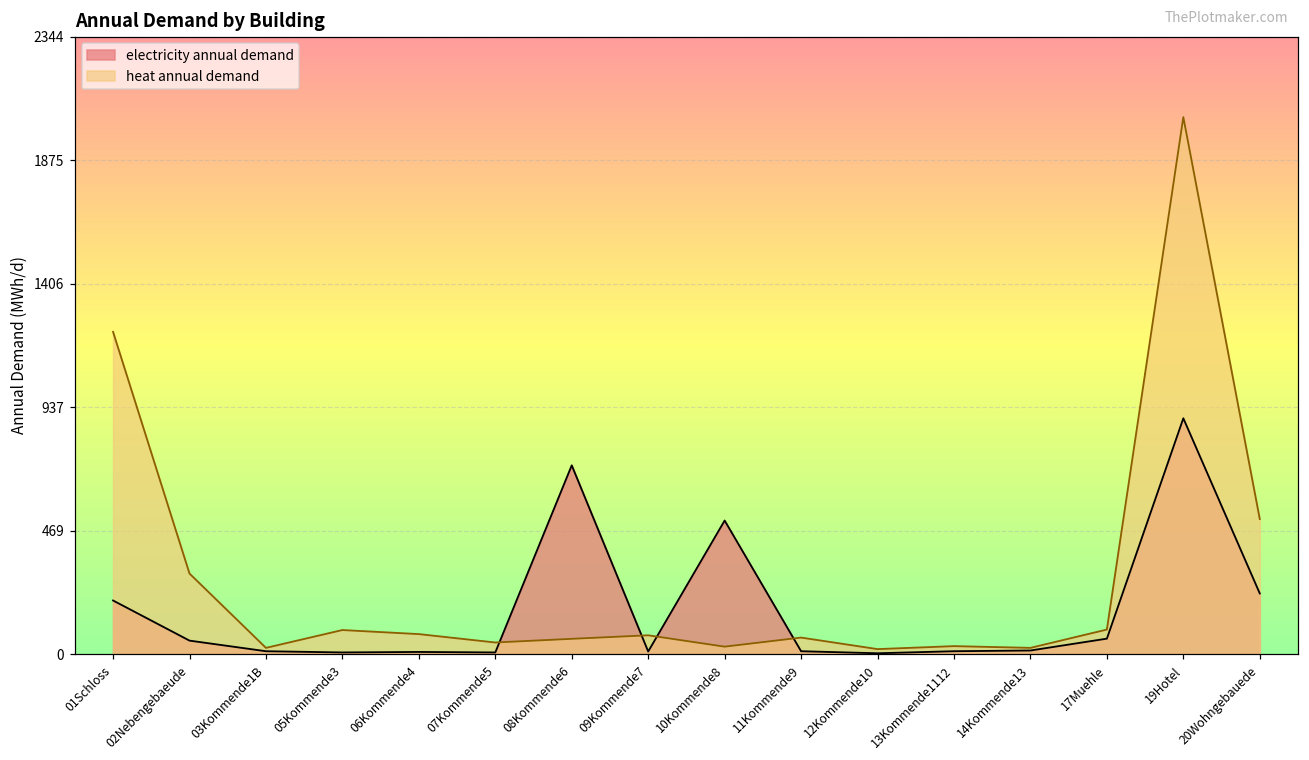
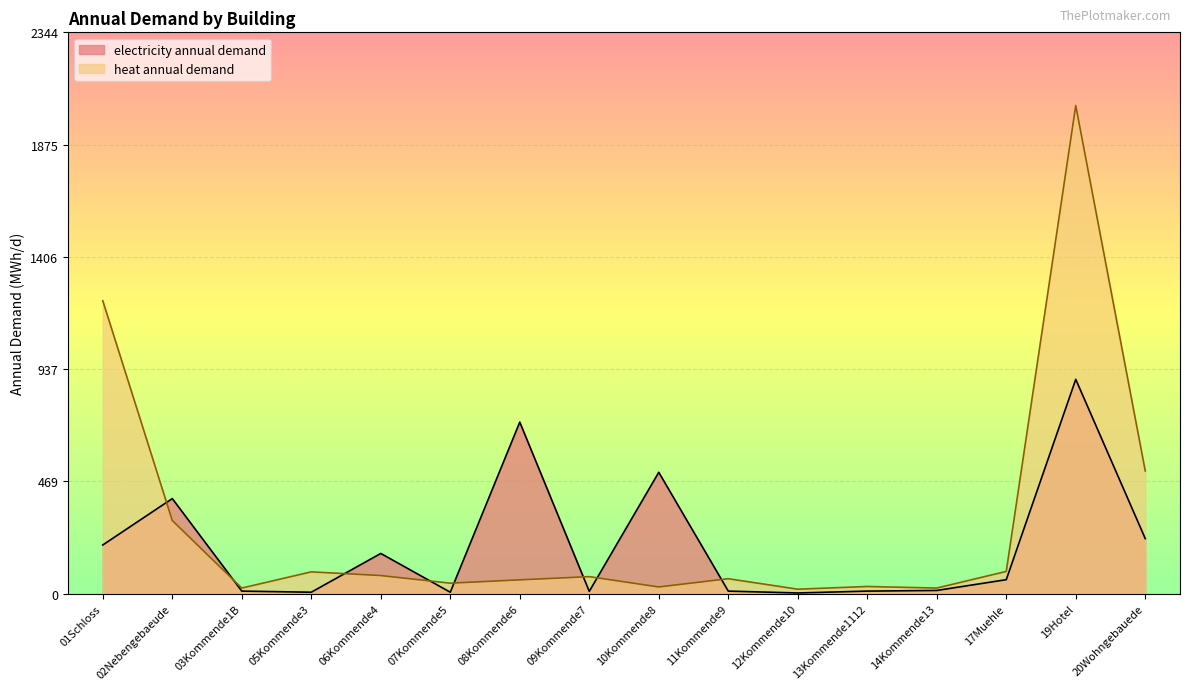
  {
    "electricity annual demand": {
      "01Schloss": 200,
-     "02Nebengebaeude": 50,
+     "02Nebengebaeude": 400,
      "03Kommende1B": 10,
      "05Kommende3": 10,
-     "06Kommende4": 10,
+     "06Kommende4": 170,
      "07Kommende5": 10,
      "08Kommende6": 720,
      "09Kommende7": 10,
      "10Kommende8": 510,
      "11Kommende9": 10,
      "12Kommende10": 0,
      "13Kommende1112": 10,
      "17Muehle": 60,
      "19Hotel": 890,
      "20Wohngebauede": 230
    },
    "heat annual demand": {
      "01Schloss": 1220,
      "02Nebengebaeude": 310,
      "03Kommende1B": 20,
      "05Kommende3": 90,
      "06Kommende4": 80,
      "07Kommende5": 40,
      "08Kommende6": 60,
      "09Kommende7": 70,
      "10Kommende8": 30,
      "11Kommende9": 60,
      "12Kommende10": 20,
      "13Kommende1112": 30,
      "17Muehle": 90,
      "19Hotel": 2040,
      "20Wohngebauede": 510
    }
  }
